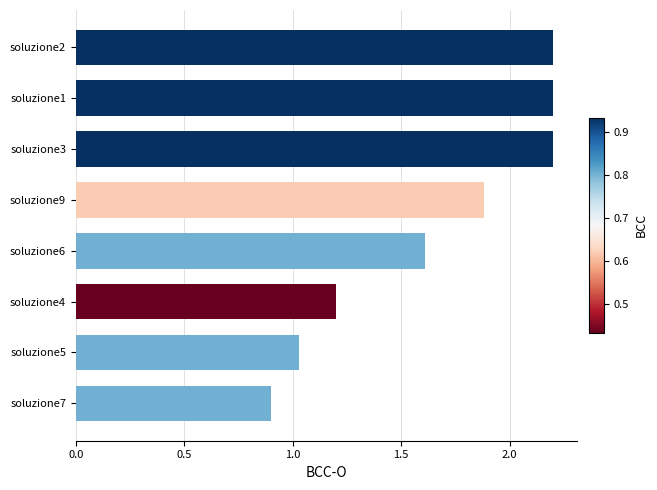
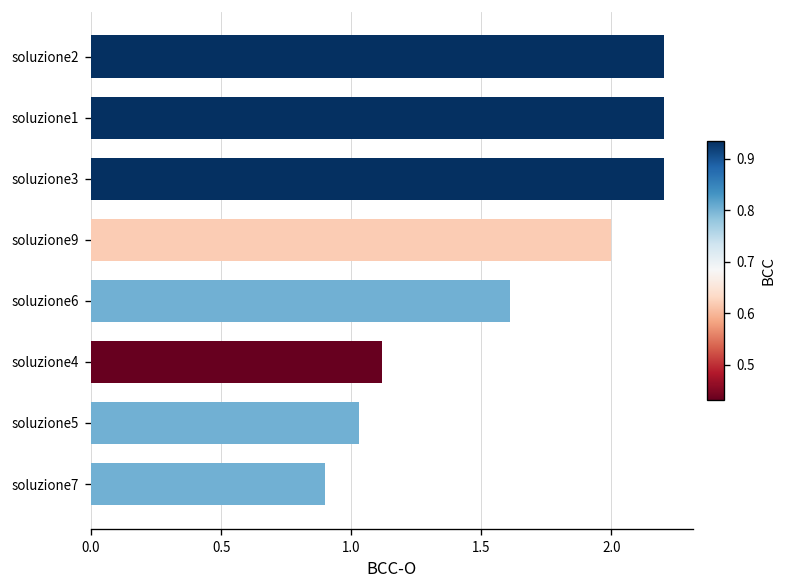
  {
    "soluzione2": 2.20,
    "soluzione1": 2.20,
    "soluzione3": 2.20,
-   "soluzione9": 1.88,
+   "soluzione9": 2.00,
    "soluzione6": 1.61,
-   "soluzione4": 1.20,
+   "soluzione4": 1.12,
    "soluzione5": 1.03,
    "soluzione7": 0.90
  }
